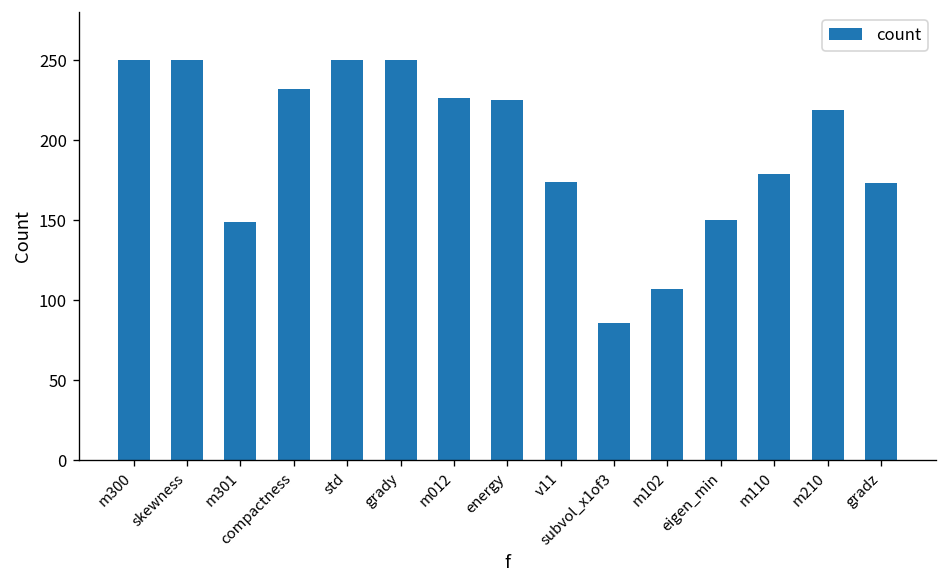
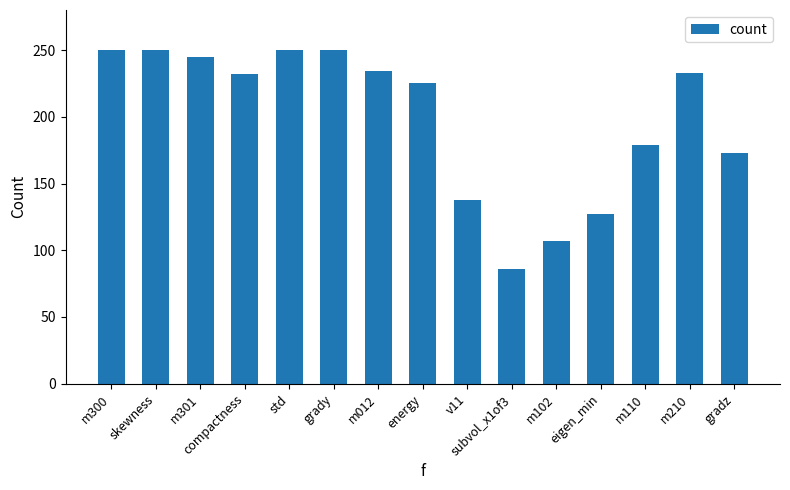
  {
    "m300": 250,
    "skewness": 250,
-   "m301": 149,
+   "m301": 245,
    "compactness": 232,
    "std": 250,
    "grady": 250,
-   "m012": 226,
+   "m012": 234,
    "energy": 225,
-   "v11": 174,
+   "v11": 138,
    "subvol_x1of3": 86,
    "m102": 107,
-   "eigen_min": 150,
+   "eigen_min": 127,
    "m110": 179,
-   "m210": 219,
+   "m210": 233,
    "gradz": 173
  }
